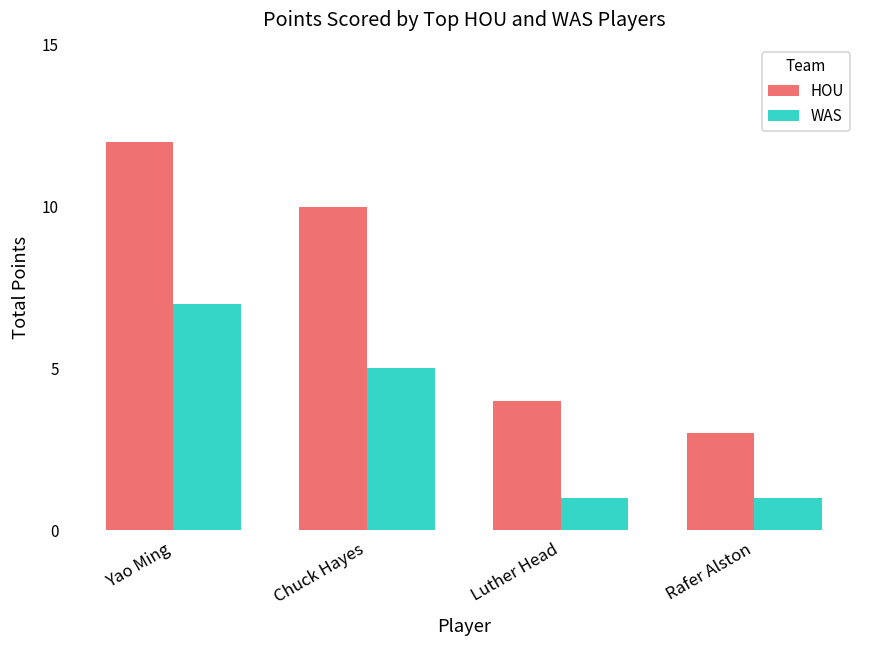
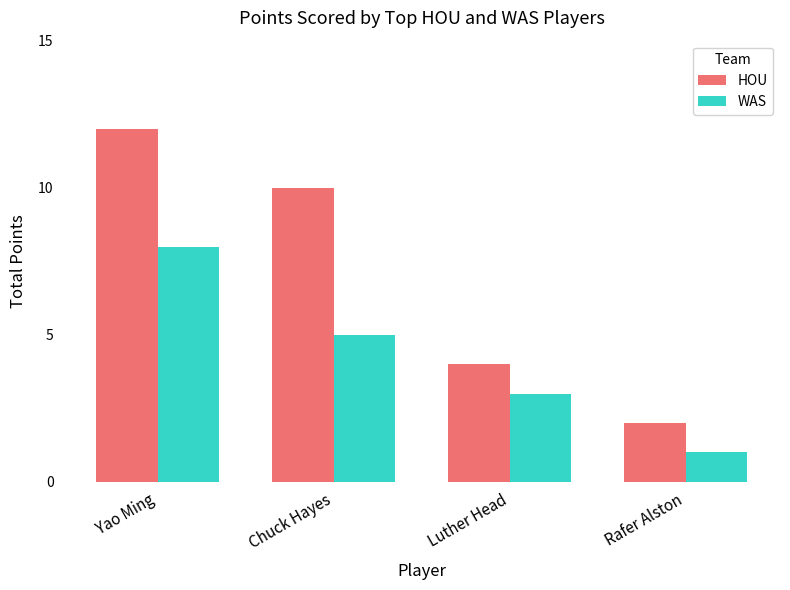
  {
    "HOU": {
      "Yao Ming": 12,
      "Chuck Hayes": 10,
      "Luther Head": 4,
-     "Rafer Alston": 3
+     "Rafer Alston": 2
    },
    "WAS": {
-     "Yao Ming": 7,
+     "Yao Ming": 8,
      "Chuck Hayes": 5,
-     "Luther Head": 1,
+     "Luther Head": 3,
      "Rafer Alston": 1
    }
  }
